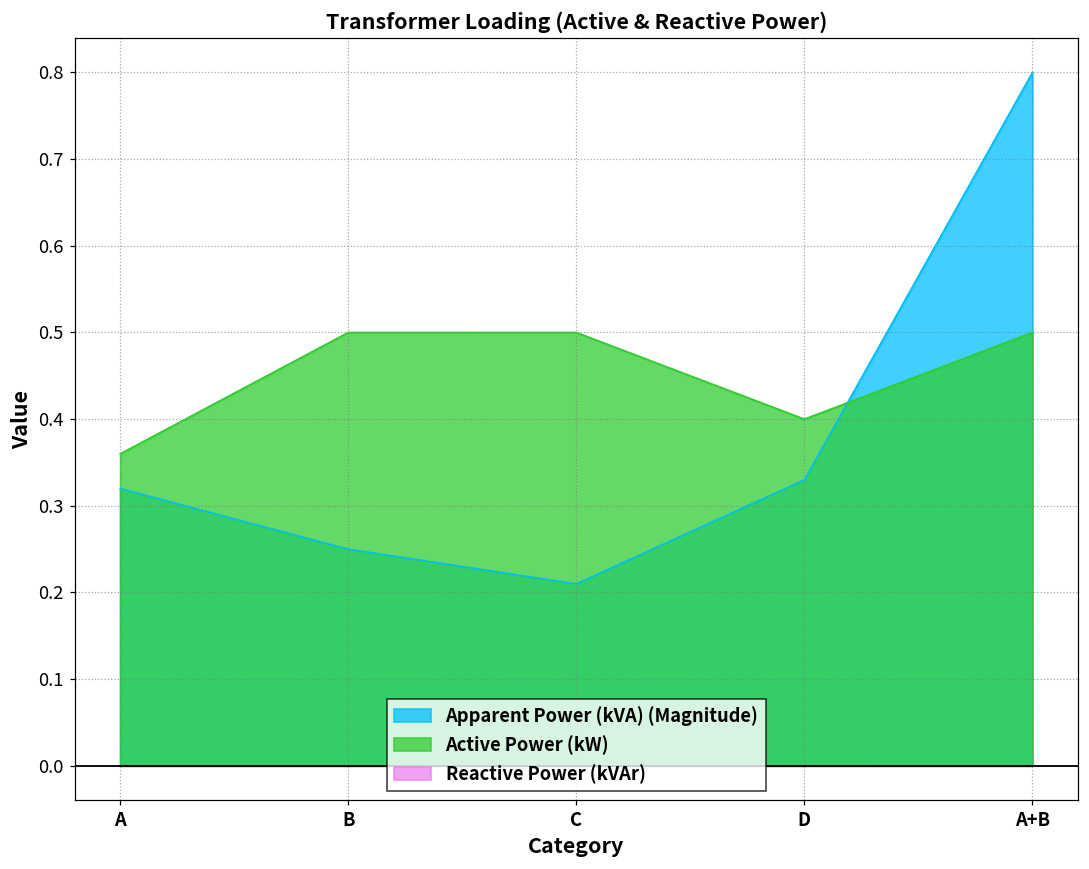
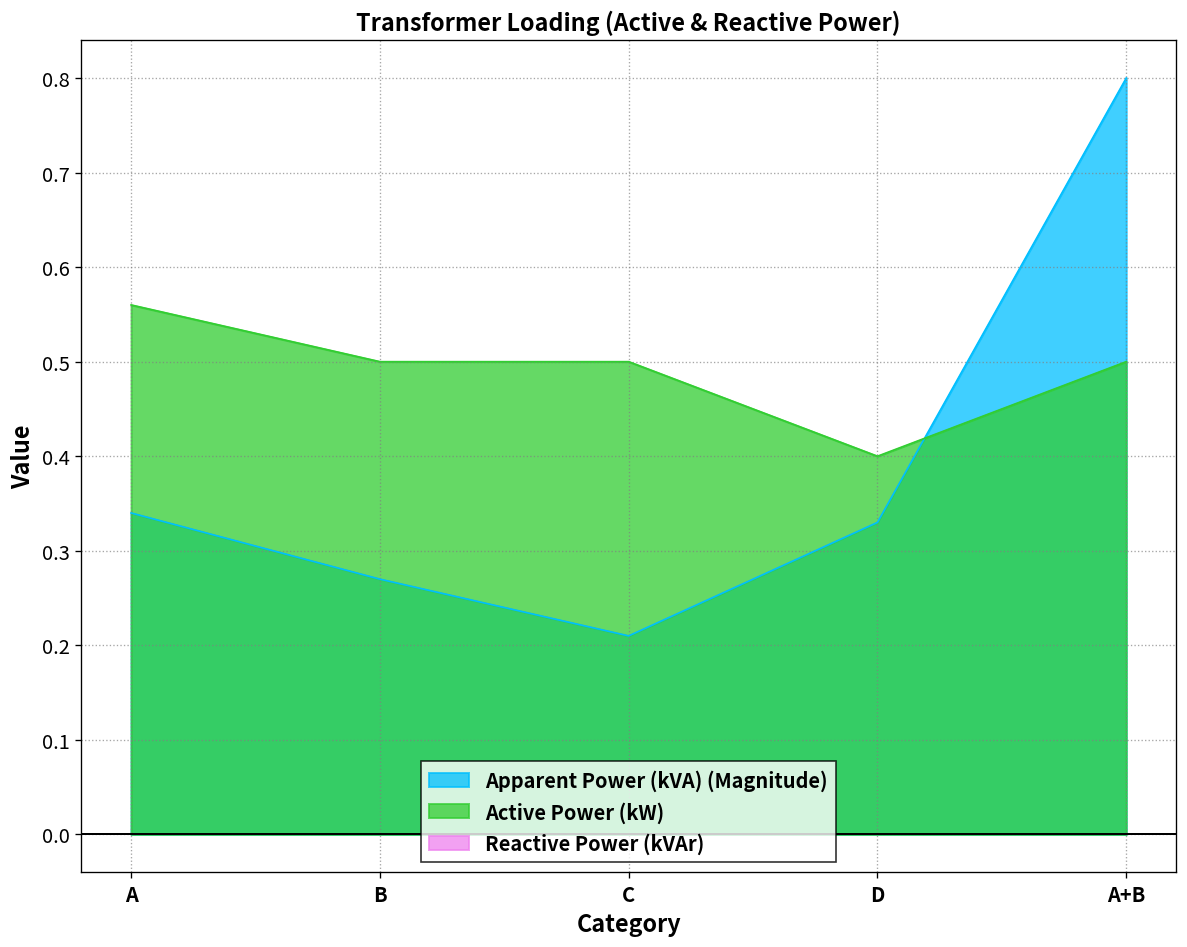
  {
    "Apparent Power (kVA) (Magnitude)": {
-     "A": 0.32,
-     "B": 0.25,
+     "A": 0.34,
+     "B": 0.27,
      "C": 0.21,
      "D": 0.33,
      "A+B": 0.80
    },
    "Active Power (kW)": {
-     "A": 0.36,
+     "A": 0.56,
      "B": 0.50,
      "C": 0.50,
      "D": 0.40,
      "A+B": 0.50
    },
    "Reactive Power (kVAr)": {
      "A": 0.00,
      "B": 0.00,
      "D": 0.00,
      "A+B": 0.00
    }
  }
